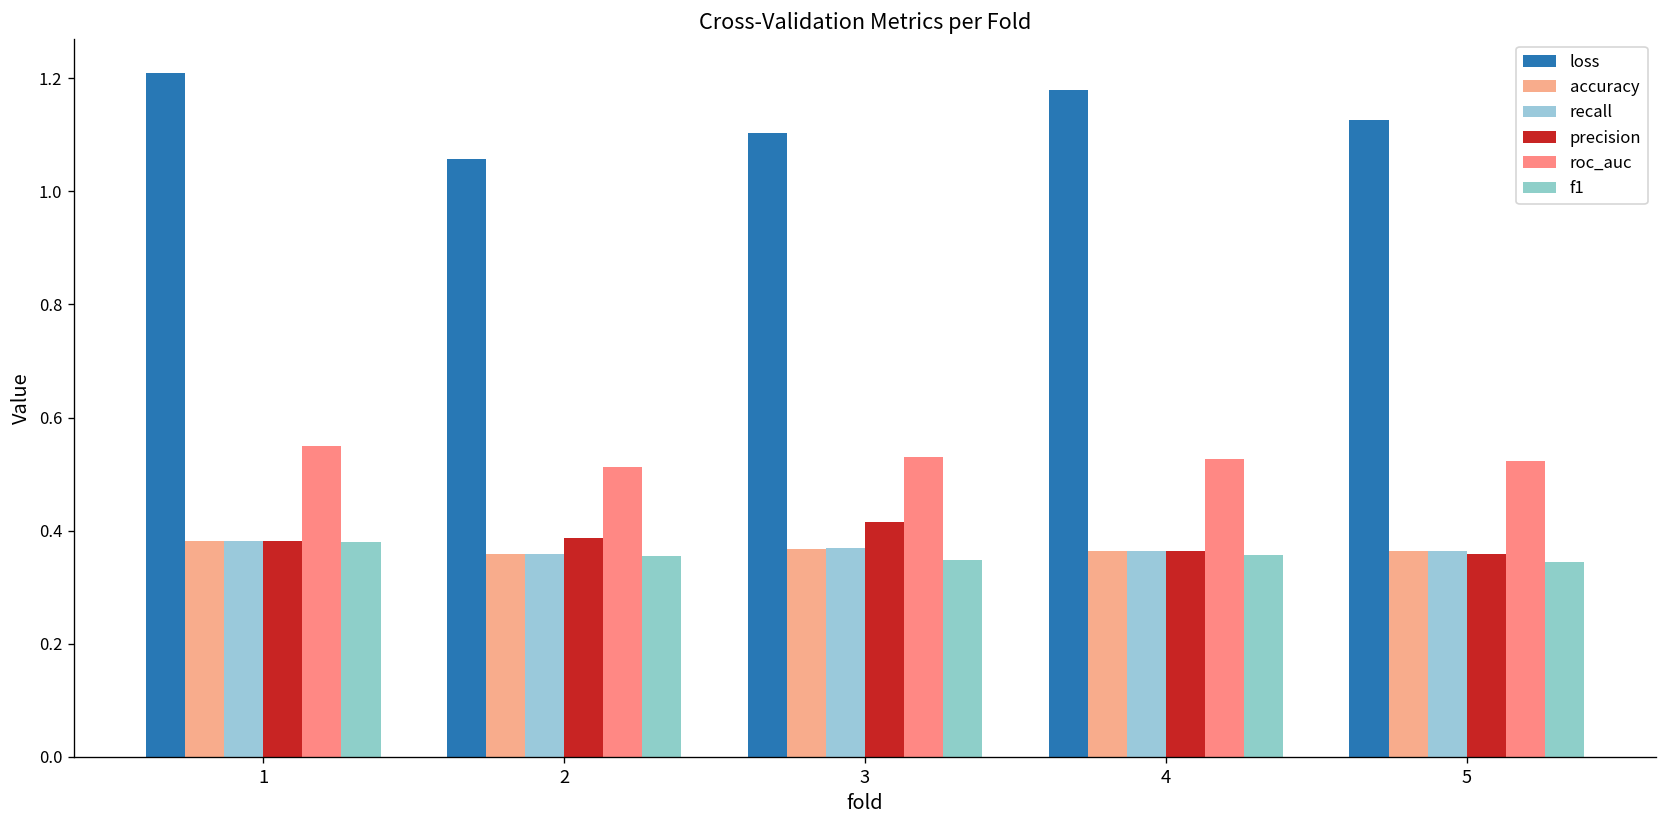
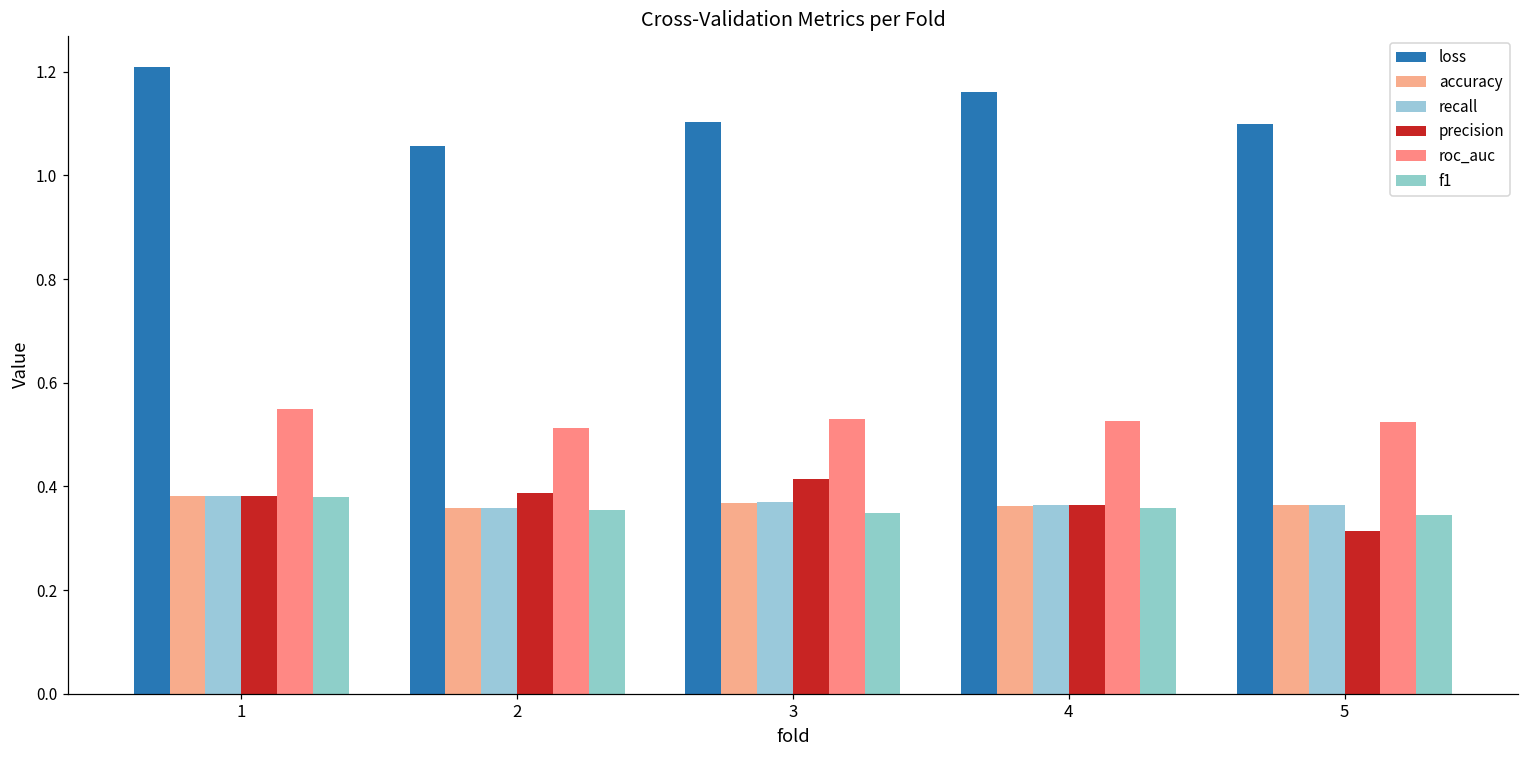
  {
    "loss": {
      "1": 1.21,
      "2": 1.06,
      "3": 1.10,
-     "4": 1.18,
-     "5": 1.13
+     "4": 1.16,
+     "5": 1.10
    },
    "precision": {
      "1": 0.38,
      "2": 0.39,
      "3": 0.41,
      "4": 0.36,
-     "5": 0.36
+     "5": 0.31
    }
  }
